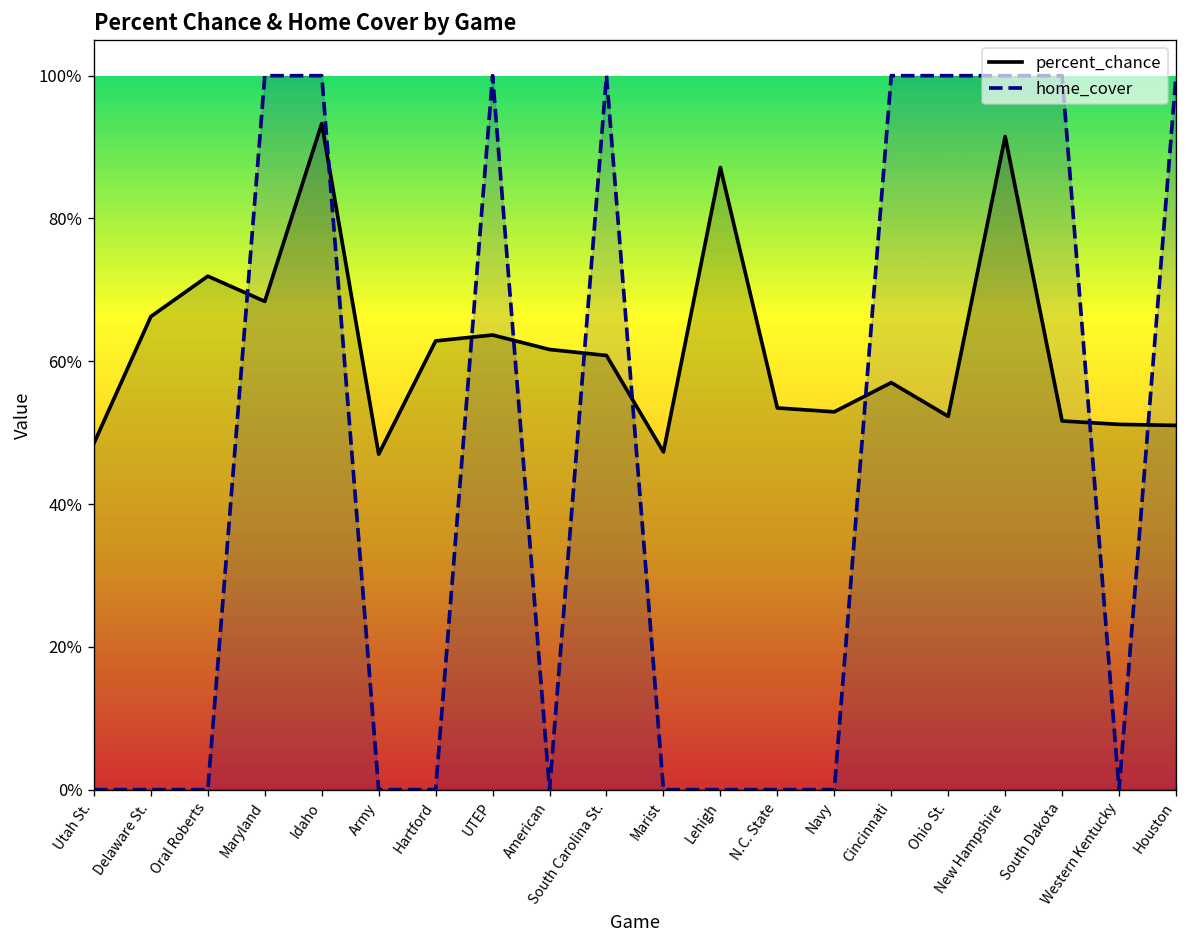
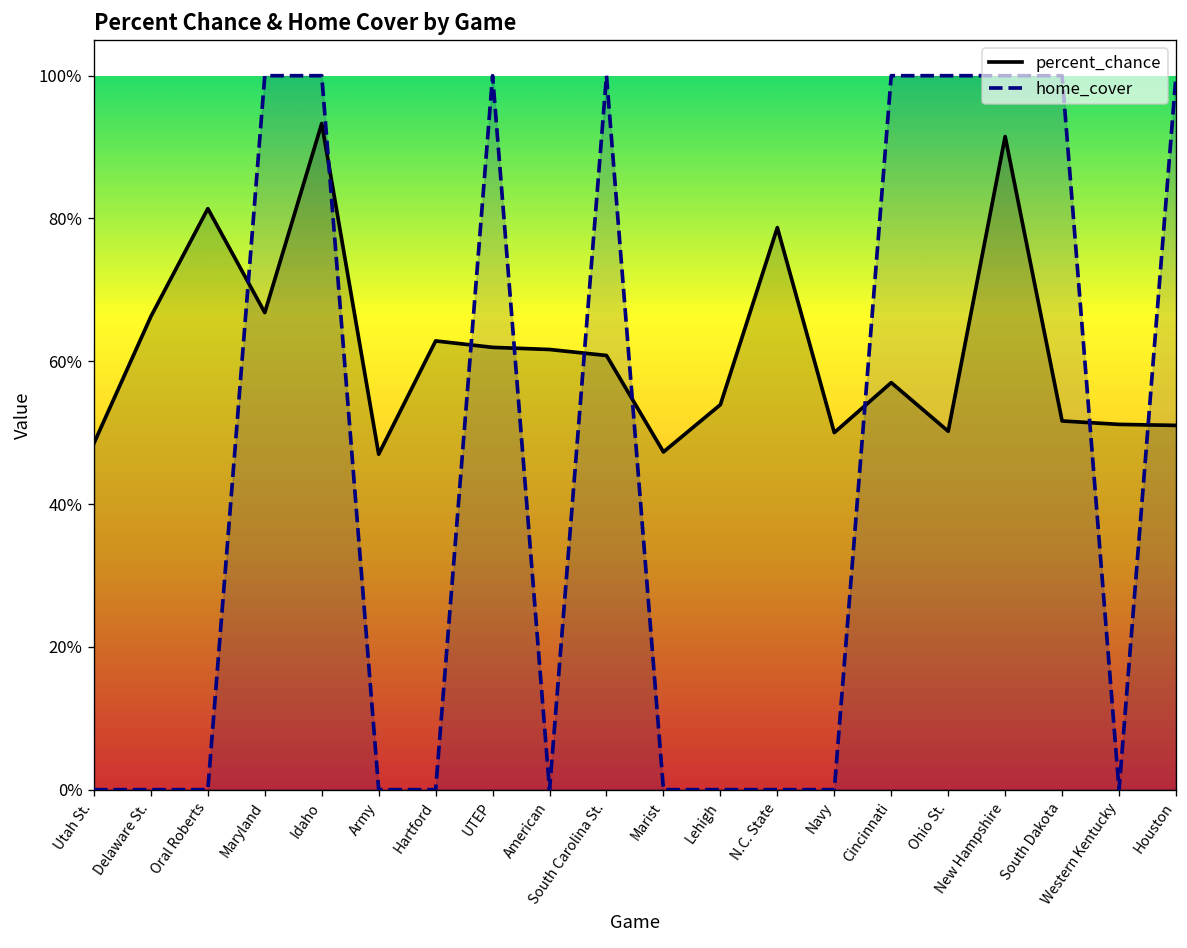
  {
    "percent_chance": {
      "Utah St.": "49%",
      "Delaware St.": "66%",
-     "Oral Roberts": "72%",
-     "Maryland": "68%",
+     "Oral Roberts": "81%",
+     "Maryland": "67%",
      "Idaho": "93%",
      "Army": "47%",
      "Hartford": "63%",
-     "UTEP": "64%",
+     "UTEP": "62%",
      "American": "62%",
      "South Carolina St.": "61%",
      "Marist": "47%",
-     "Lehigh": "87%",
-     "N.C. State": "53%",
-     "Navy": "53%",
+     "Lehigh": "54%",
+     "N.C. State": "79%",
+     "Navy": "50%",
      "Cincinnati": "57%",
-     "Ohio St.": "52%",
+     "Ohio St.": "50%",
      "New Hampshire": "91%",
      "South Dakota": "52%",
      "Western Kentucky": "51%",
      "Houston": "51%"
    },
    "home_cover": {
      "Utah St.": "0%",
      "Delaware St.": "0%",
      "Oral Roberts": "0%",
      "Maryland": "100%",
      "Idaho": "100%",
      "Army": "0%",
      "Hartford": "0%",
      "UTEP": "100%",
      "American": "0%",
      "South Carolina St.": "100%",
      "Marist": "0%",
      "Lehigh": "0%",
      "N.C. State": "0%",
      "Navy": "0%",
      "Cincinnati": "100%",
      "Ohio St.": "100%",
      "Western Kentucky": "0%",
      "Houston": "100%"
    }
  }
